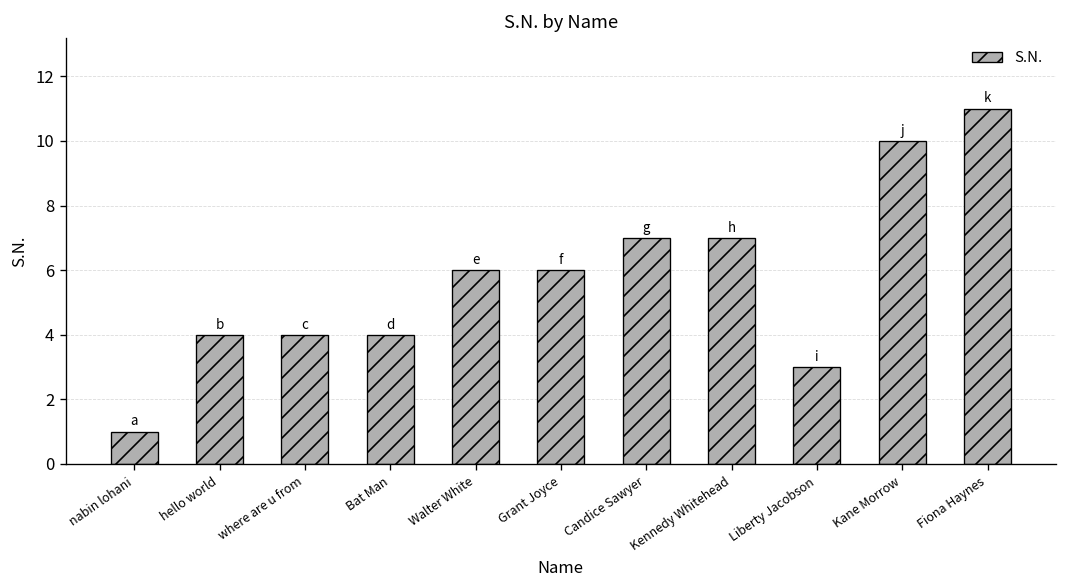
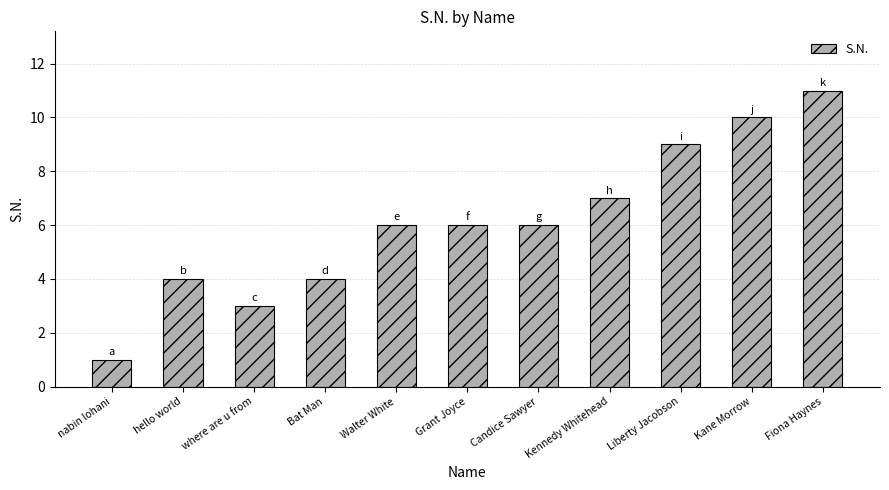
  {
    "nabin lohani": 1,
    "hello world": 4,
-   "where are u from": 4,
+   "where are u from": 3,
    "Bat Man": 4,
    "Walter White": 6,
    "Grant Joyce": 6,
-   "Candice Sawyer": 7,
+   "Candice Sawyer": 6,
    "Kennedy Whitehead": 7,
-   "Liberty Jacobson": 3,
+   "Liberty Jacobson": 9,
    "Kane Morrow": 10,
    "Fiona Haynes": 11
  }
